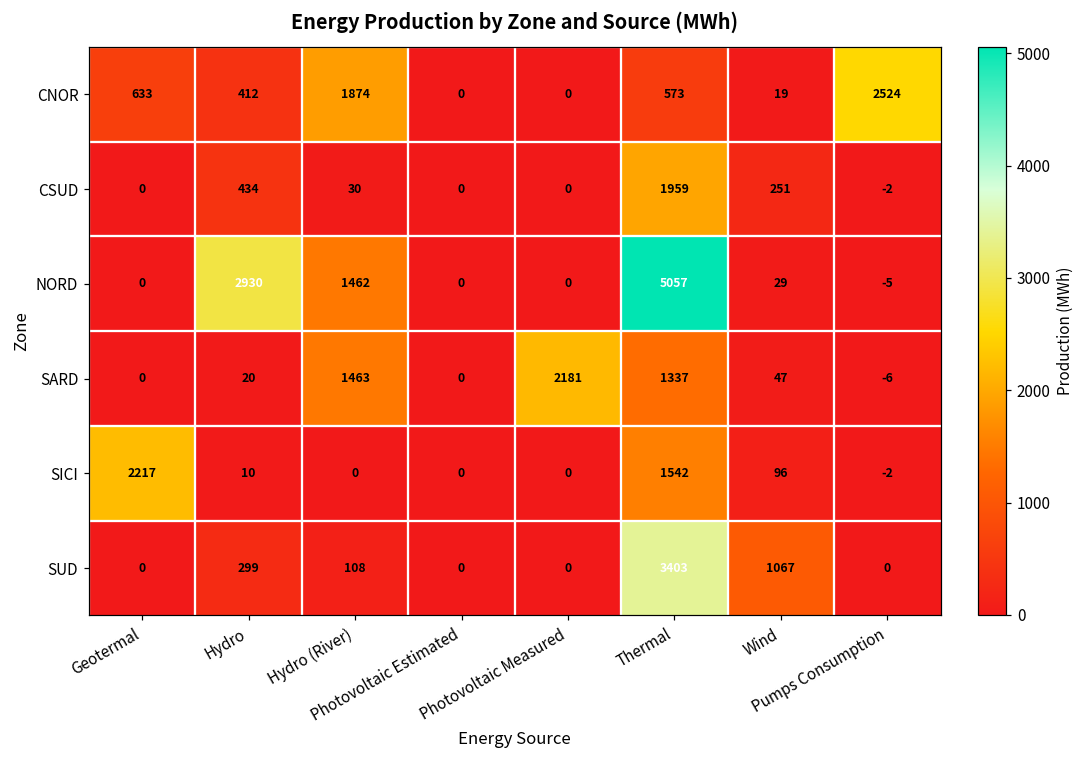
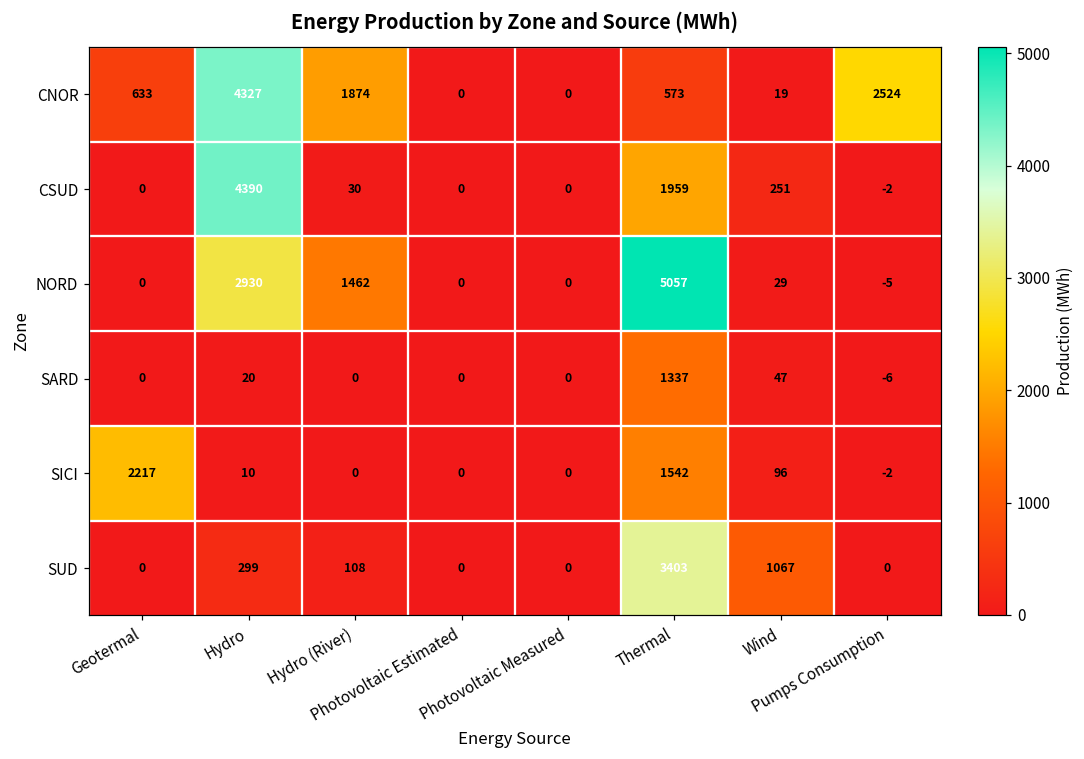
  {
    "CNOR": {
      "Geotermal": 633,
-     "Hydro": 412,
+     "Hydro": 4327,
      "Hydro (River)": 1874,
      "Photovoltaic Estimated": 0,
      "Photovoltaic Measured": 0,
      "Thermal": 573,
      "Wind": 19,
      "Pumps Consumption": 2524
    },
    "CSUD": {
      "Geotermal": 0,
-     "Hydro": 434,
+     "Hydro": 4390,
      "Hydro (River)": 30,
      "Photovoltaic Estimated": 0,
      "Photovoltaic Measured": 0,
      "Thermal": 1959,
      "Wind": 251,
      "Pumps Consumption": -2
    },
    "NORD": {
      "Geotermal": 0,
      "Hydro": 2930,
      "Hydro (River)": 1462,
      "Photovoltaic Estimated": 0,
      "Photovoltaic Measured": 0,
      "Thermal": 5057,
      "Wind": 29,
      "Pumps Consumption": -5
    },
    "SARD": {
      "Geotermal": 0,
      "Hydro": 20,
-     "Hydro (River)": 1463,
+     "Hydro (River)": 0,
      "Photovoltaic Estimated": 0,
-     "Photovoltaic Measured": 2181,
+     "Photovoltaic Measured": 0,
      "Thermal": 1337,
      "Wind": 47,
      "Pumps Consumption": -6
    },
    "SICI": {
      "Geotermal": 2217,
      "Hydro": 10,
      "Hydro (River)": 0,
      "Photovoltaic Estimated": 0,
      "Photovoltaic Measured": 0,
      "Thermal": 1542,
      "Wind": 96,
      "Pumps Consumption": -2
    },
    "SUD": {
      "Geotermal": 0,
      "Hydro": 299,
      "Hydro (River)": 108,
      "Photovoltaic Estimated": 0,
      "Photovoltaic Measured": 0,
      "Thermal": 3403,
      "Wind": 1067,
      "Pumps Consumption": 0
    }
  }
